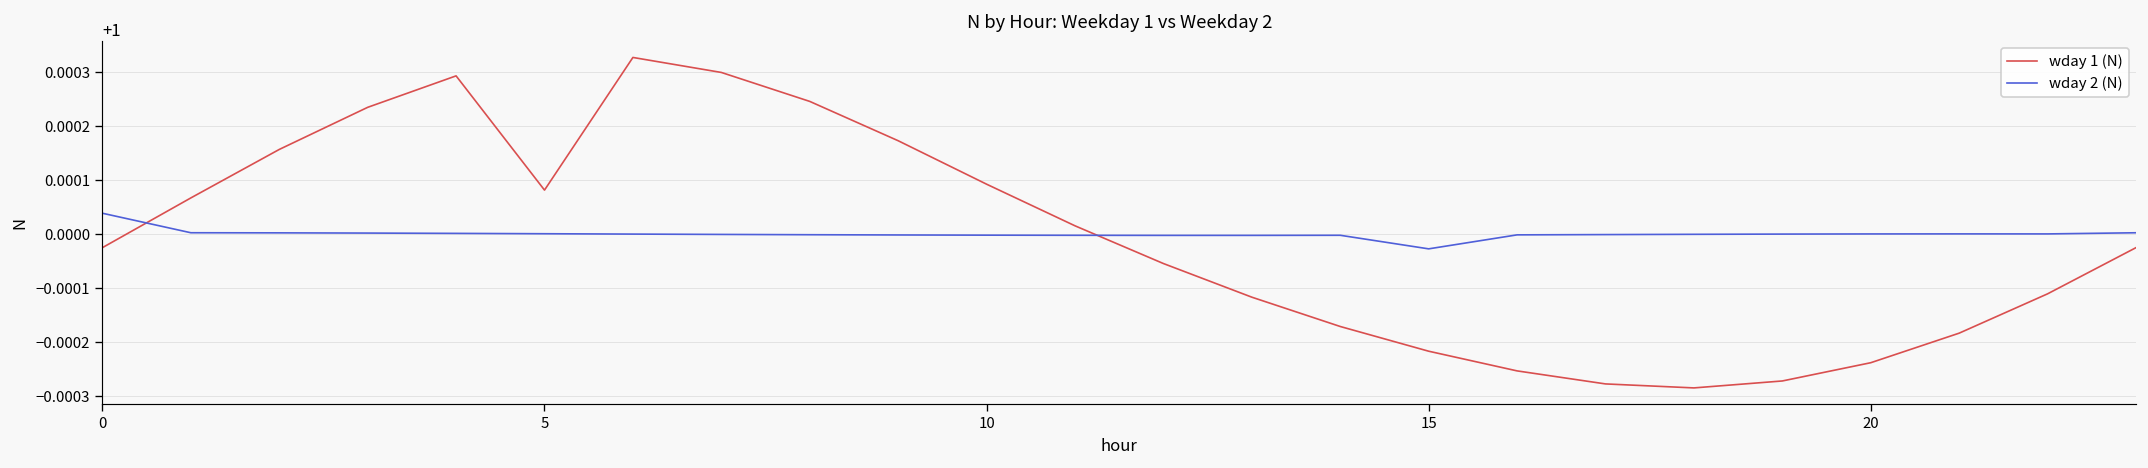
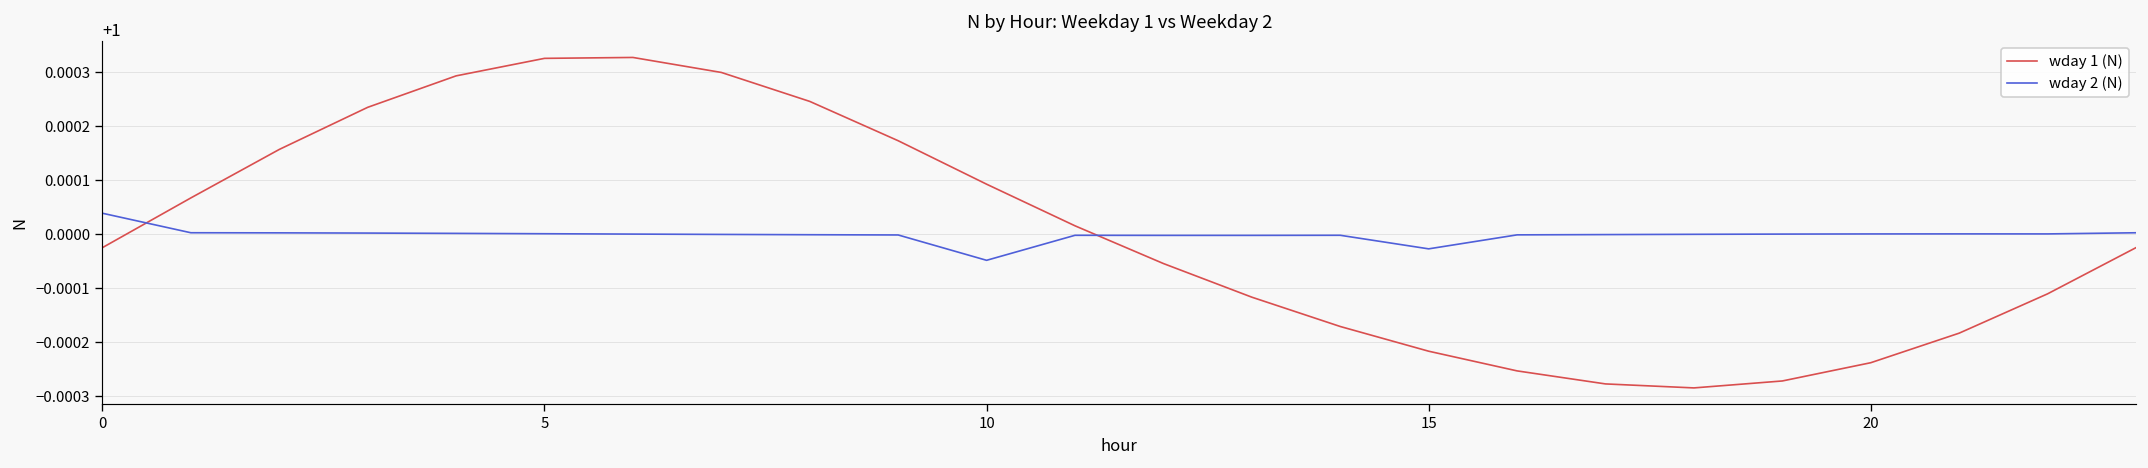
  {
    "wday 1 (N)": {
      "0": 0.99997,
-     "5": 1.00008,
+     "5": 1.00033,
      "10": 1.00009,
      "15": 0.99978,
      "20": 0.99976
    },
    "wday 2 (N)": {
      "0": 1.00004,
      "5": 1.00000,
-     "10": 1.00000,
+     "10": 0.99995,
      "15": 0.99997,
      "20": 1.00000
    }
  }
